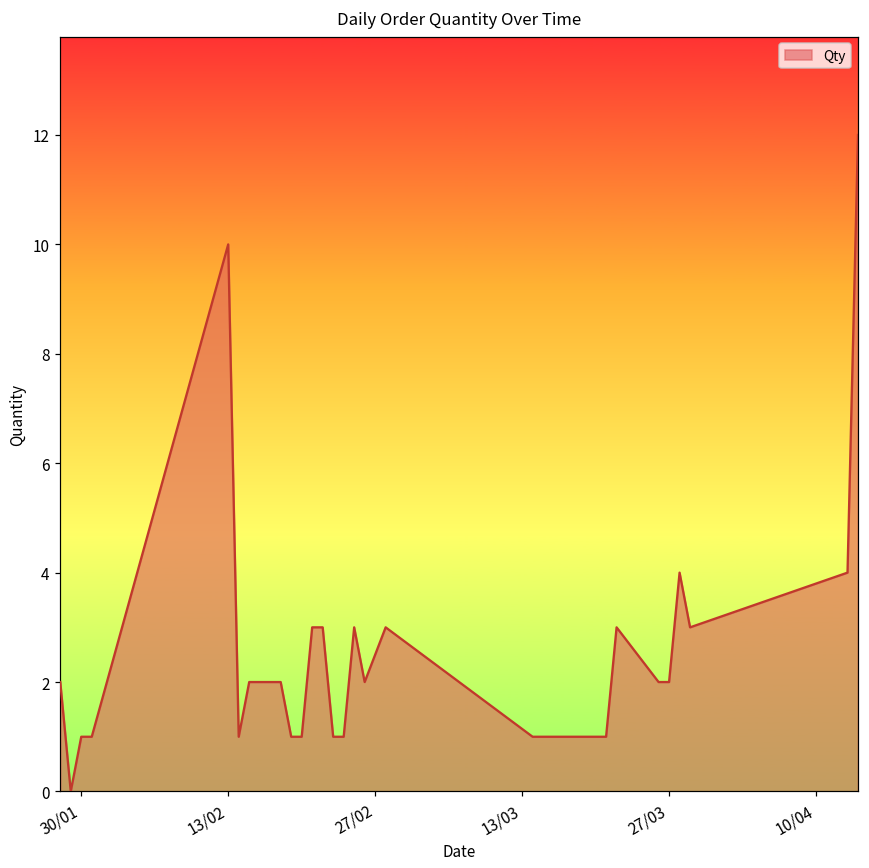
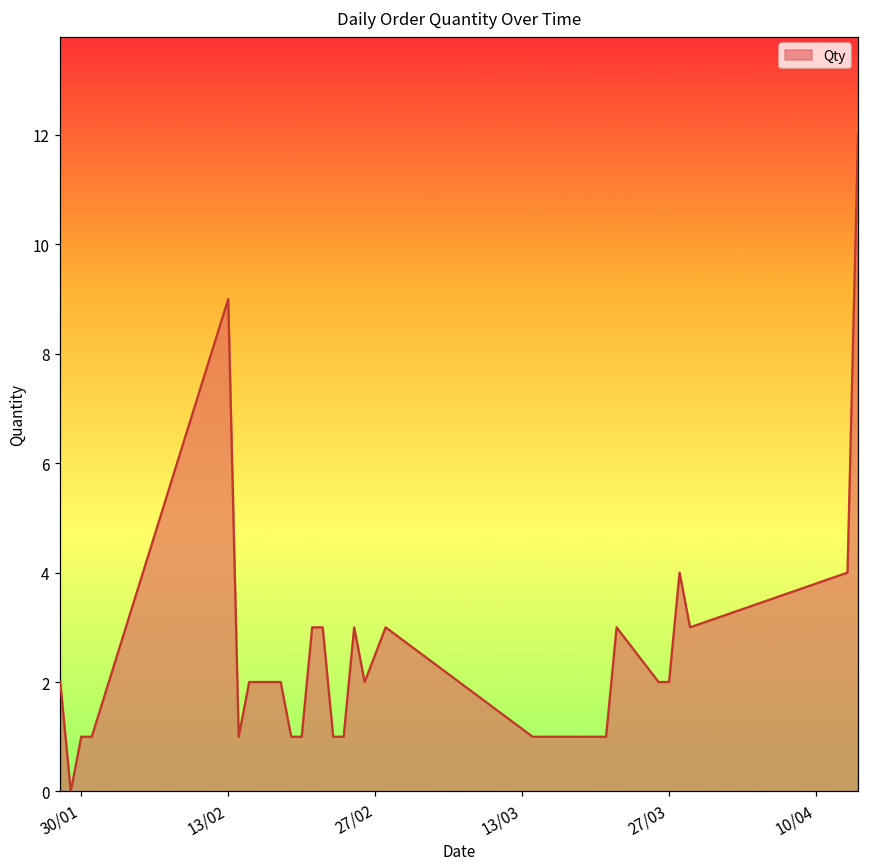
  {
    "30/01": 1,
-   "13/02": 10,
+   "13/02": 9,
    "27/03": 2
  }
